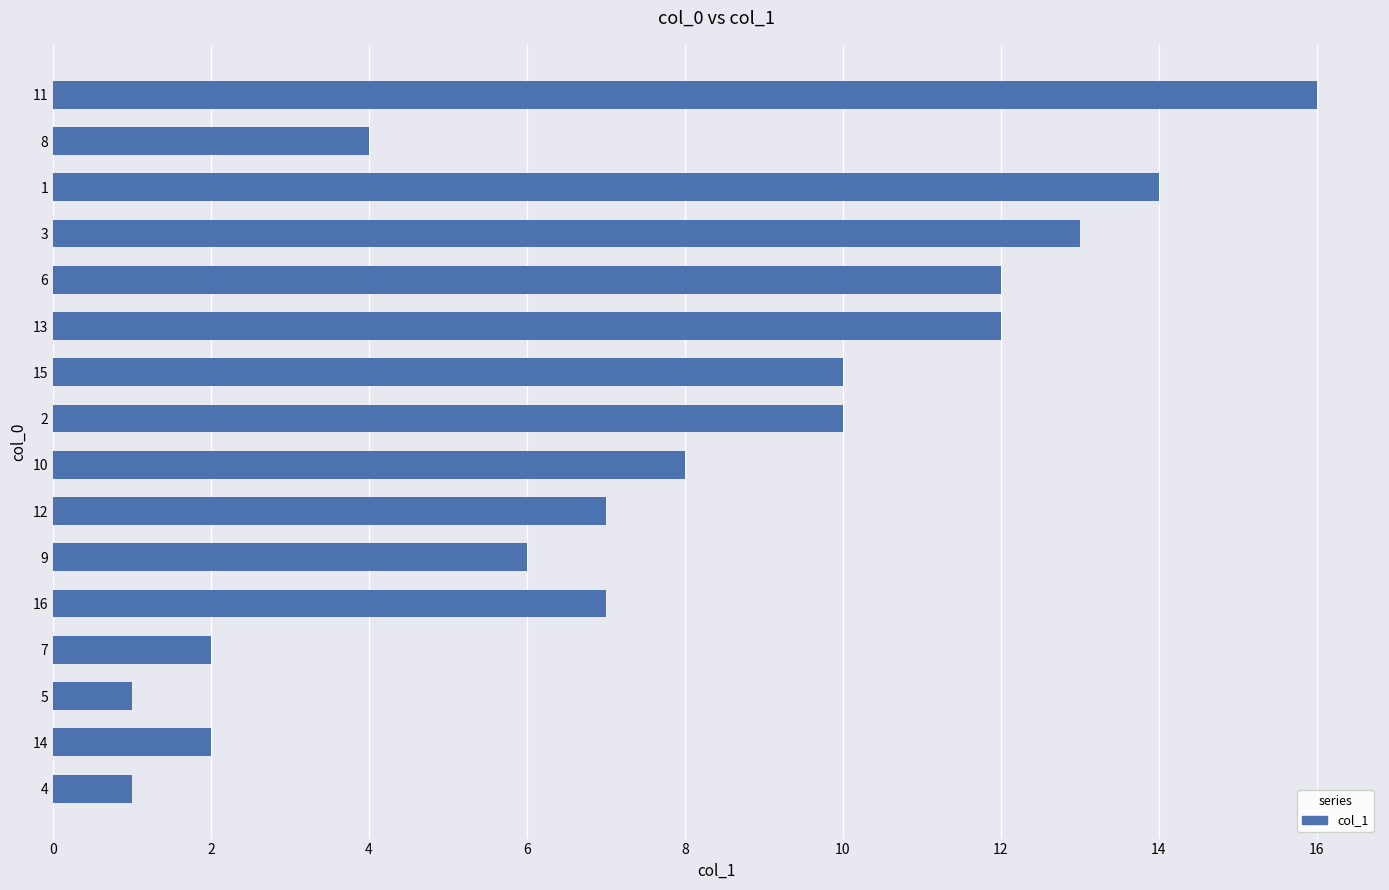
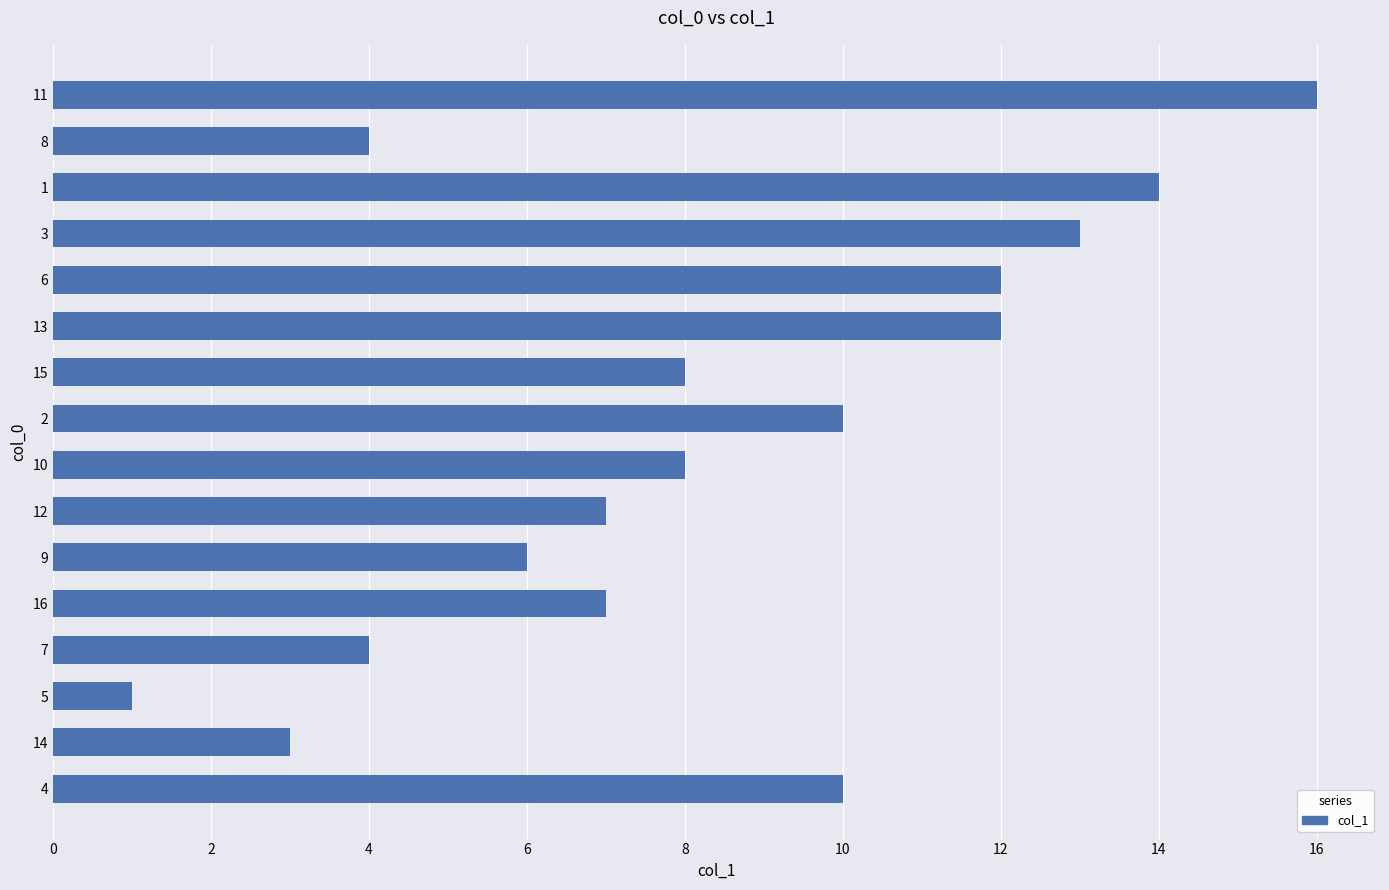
  {
    "11": 16,
    "8": 4,
    "1": 14,
    "3": 13,
    "6": 12,
    "13": 12,
-   "15": 10,
+   "15": 8,
    "2": 10,
    "10": 8,
    "12": 7,
    "9": 6,
    "16": 7,
-   "7": 2,
+   "7": 4,
    "5": 1,
-   "14": 2,
-   "4": 1
+   "14": 3,
+   "4": 10
  }
